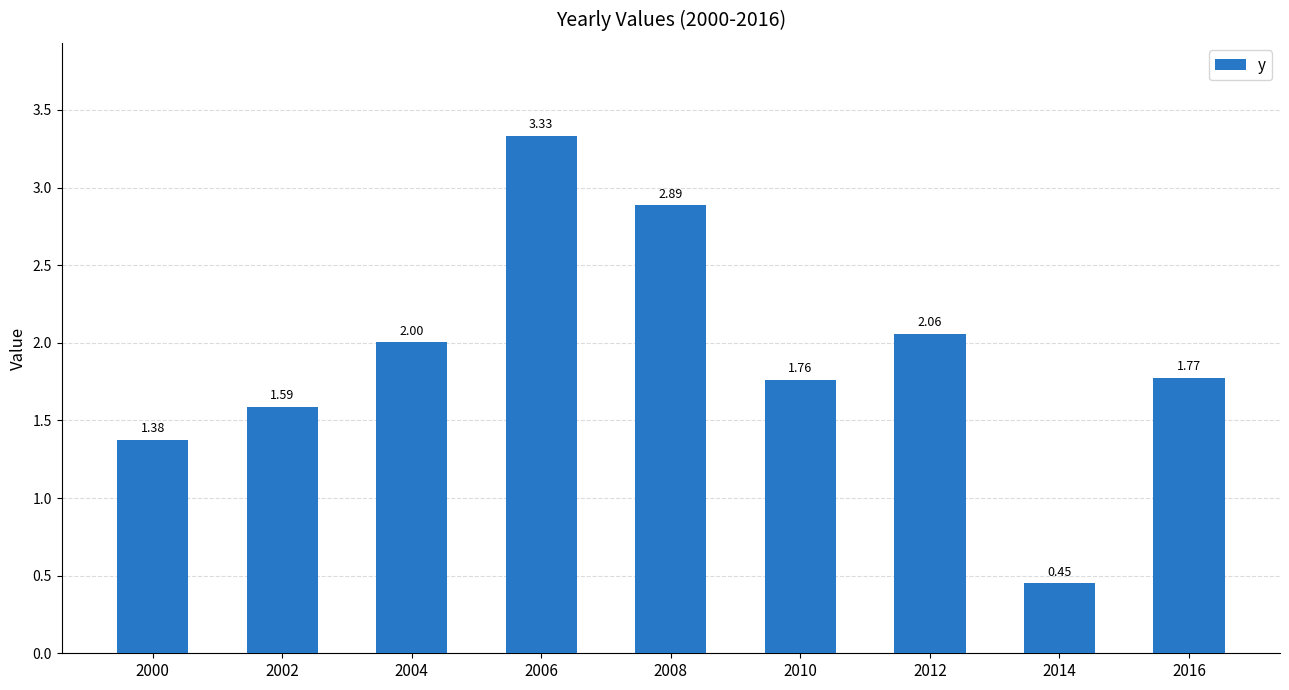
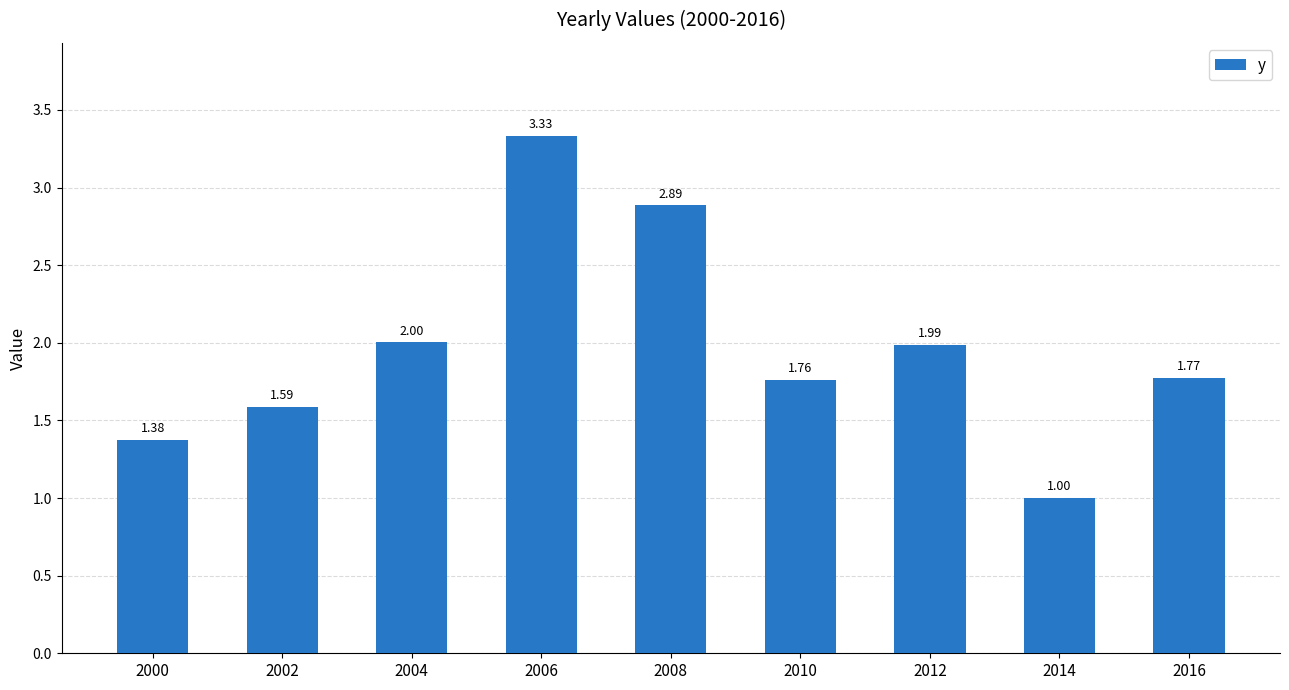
  {
    "2000": 1.38,
    "2002": 1.59,
    "2004": 2.00,
    "2006": 3.33,
    "2008": 2.89,
    "2010": 1.76,
-   "2012": 2.06,
-   "2014": 0.45,
+   "2012": 1.99,
+   "2014": 1.00,
    "2016": 1.77
  }
